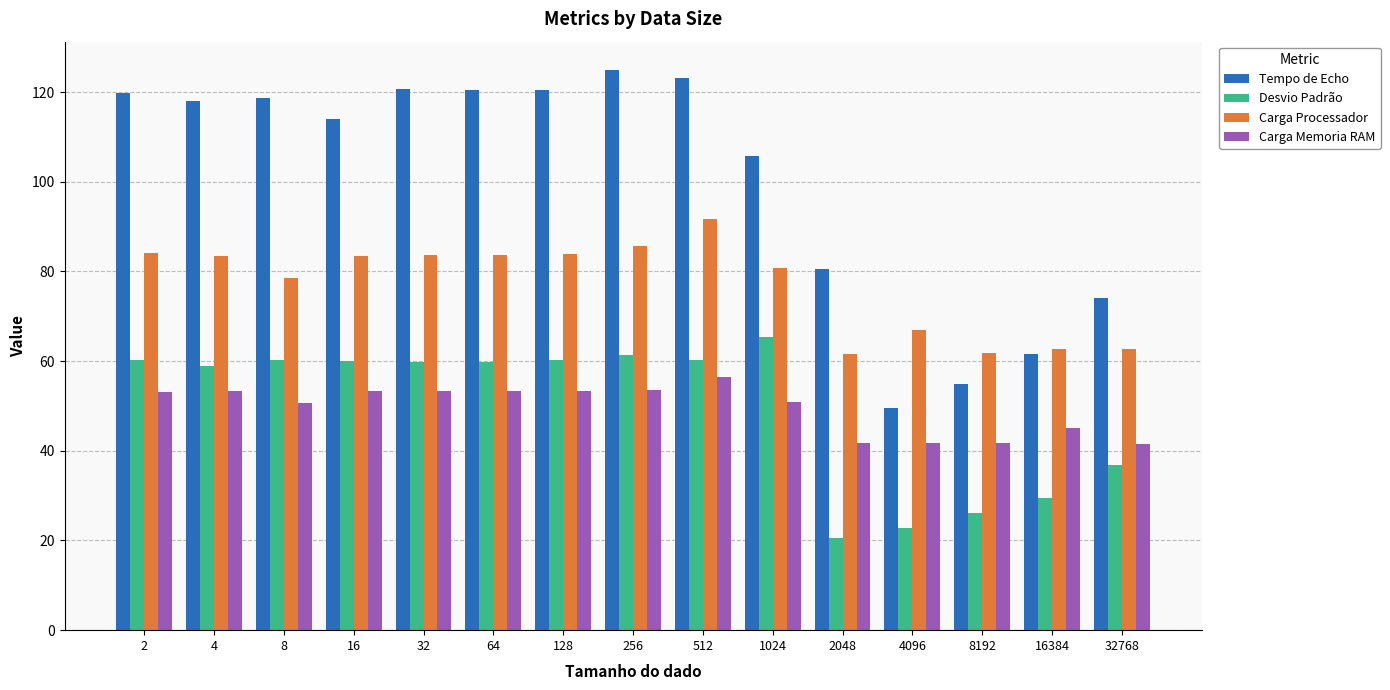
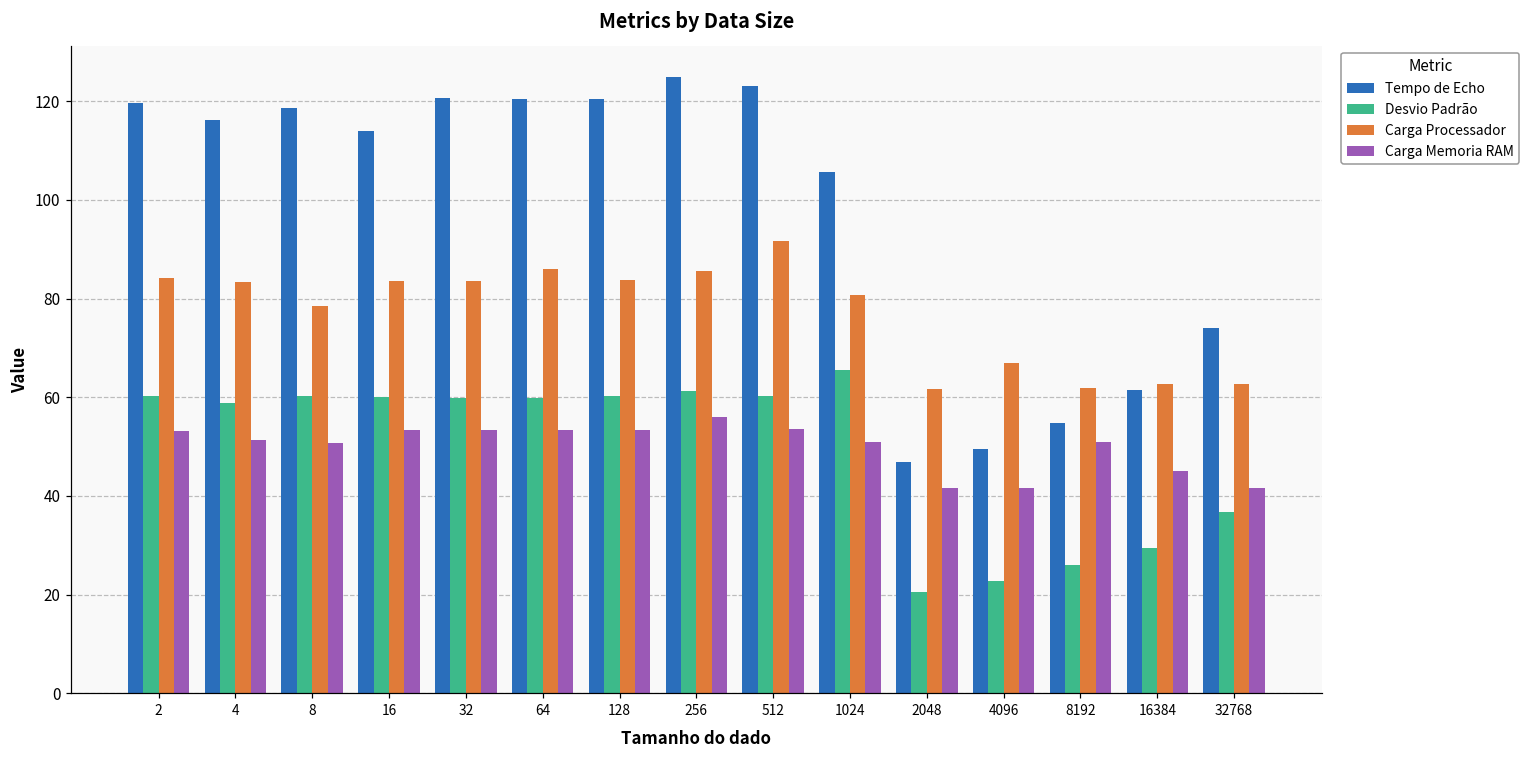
  {
    "Tempo de Echo": {
      "2": 120,
-     "4": 118,
+     "4": 116,
      "8": 119,
      "16": 114,
      "32": 121,
      "64": 120,
      "128": 120,
      "256": 125,
      "512": 123,
      "1024": 106,
-     "2048": 81,
+     "2048": 47,
      "4096": 49,
      "8192": 55,
      "16384": 62,
      "32768": 74
    },
    "Desvio Padrão": {
      "2": 60,
      "4": 59,
      "8": 60,
      "16": 60,
      "32": 60,
      "64": 60,
      "128": 60,
      "256": 61,
      "512": 60,
      "1024": 65,
      "2048": 20,
      "4096": 23,
      "8192": 26,
      "16384": 29,
      "32768": 37
    },
    "Carga Processador": {
      "2": 84,
      "4": 83,
      "8": 79,
      "16": 83,
      "32": 84,
-     "64": 84,
+     "64": 86,
      "128": 84,
      "256": 86,
      "512": 92,
      "1024": 81,
      "2048": 62,
      "4096": 67,
      "8192": 62,
      "16384": 63,
      "32768": 63
    },
    "Carga Memoria RAM": {
      "2": 53,
-     "4": 53,
+     "4": 51,
      "8": 51,
      "16": 53,
      "32": 53,
      "64": 53,
      "128": 53,
-     "256": 53,
-     "512": 57,
+     "256": 56,
+     "512": 54,
      "1024": 51,
      "2048": 42,
      "4096": 42,
-     "8192": 42,
+     "8192": 51,
      "16384": 45,
      "32768": 42
    }
  }
